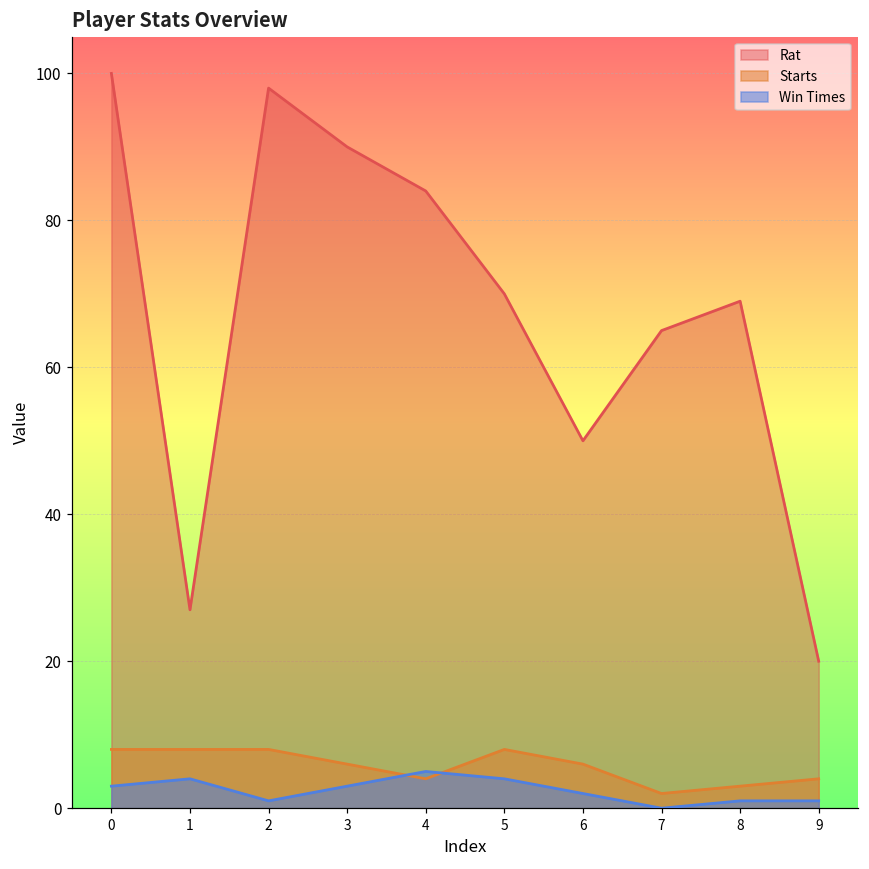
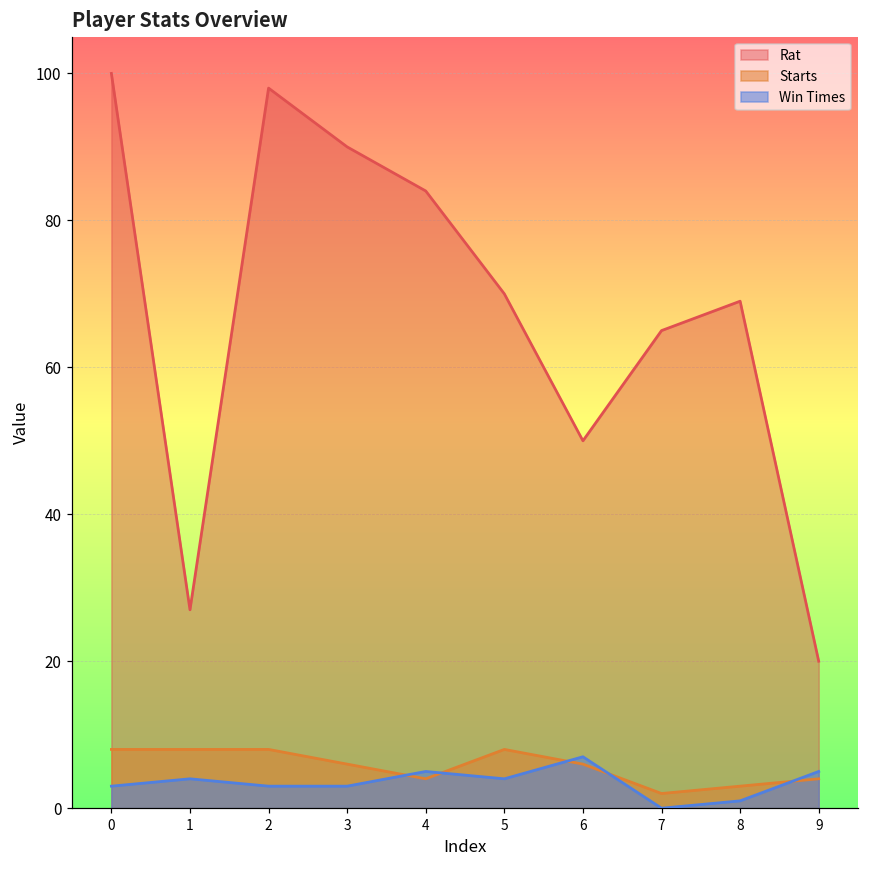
  {
    "Win Times": {
      "0": 3,
      "1": 4,
-     "2": 1,
+     "2": 3,
      "3": 3,
      "4": 5,
      "5": 4,
-     "6": 2,
+     "6": 7,
      "7": 0,
      "8": 1,
-     "9": 1
+     "9": 5
    }
  }
